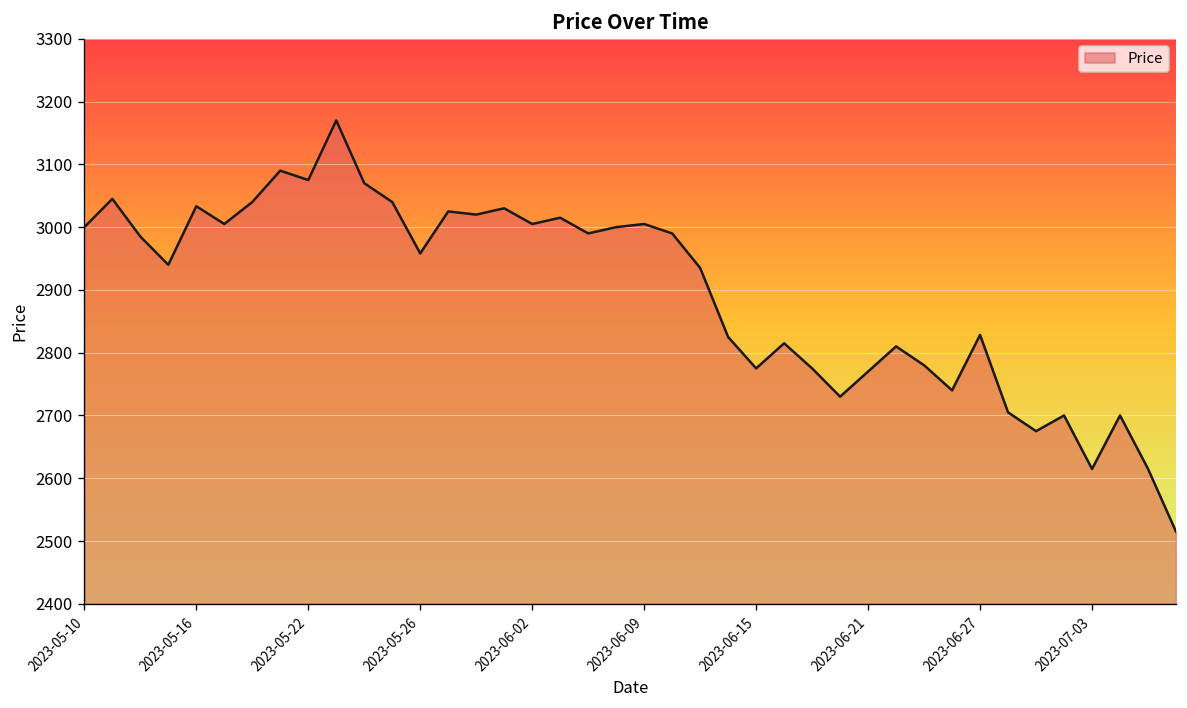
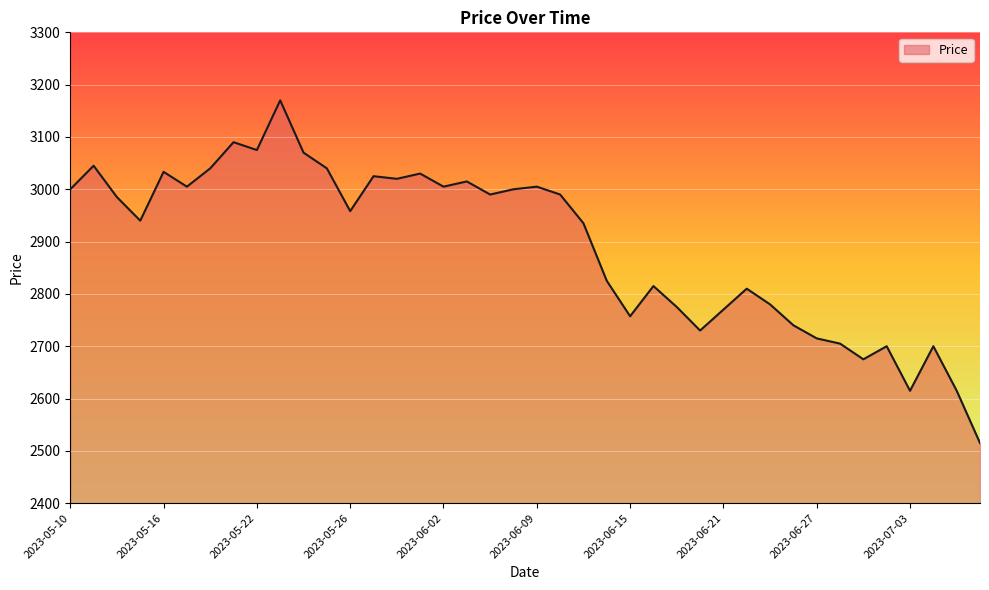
  {
    "2023-05-10": 3000,
    "2023-05-16": 3030,
    "2023-05-22": 3080,
    "2023-05-26": 2960,
    "2023-06-02": 3010,
    "2023-06-09": 3010,
-   "2023-06-15": 2780,
+   "2023-06-15": 2760,
    "2023-06-21": 2770,
-   "2023-06-27": 2830,
+   "2023-06-27": 2720,
    "2023-07-03": 2610
  }
